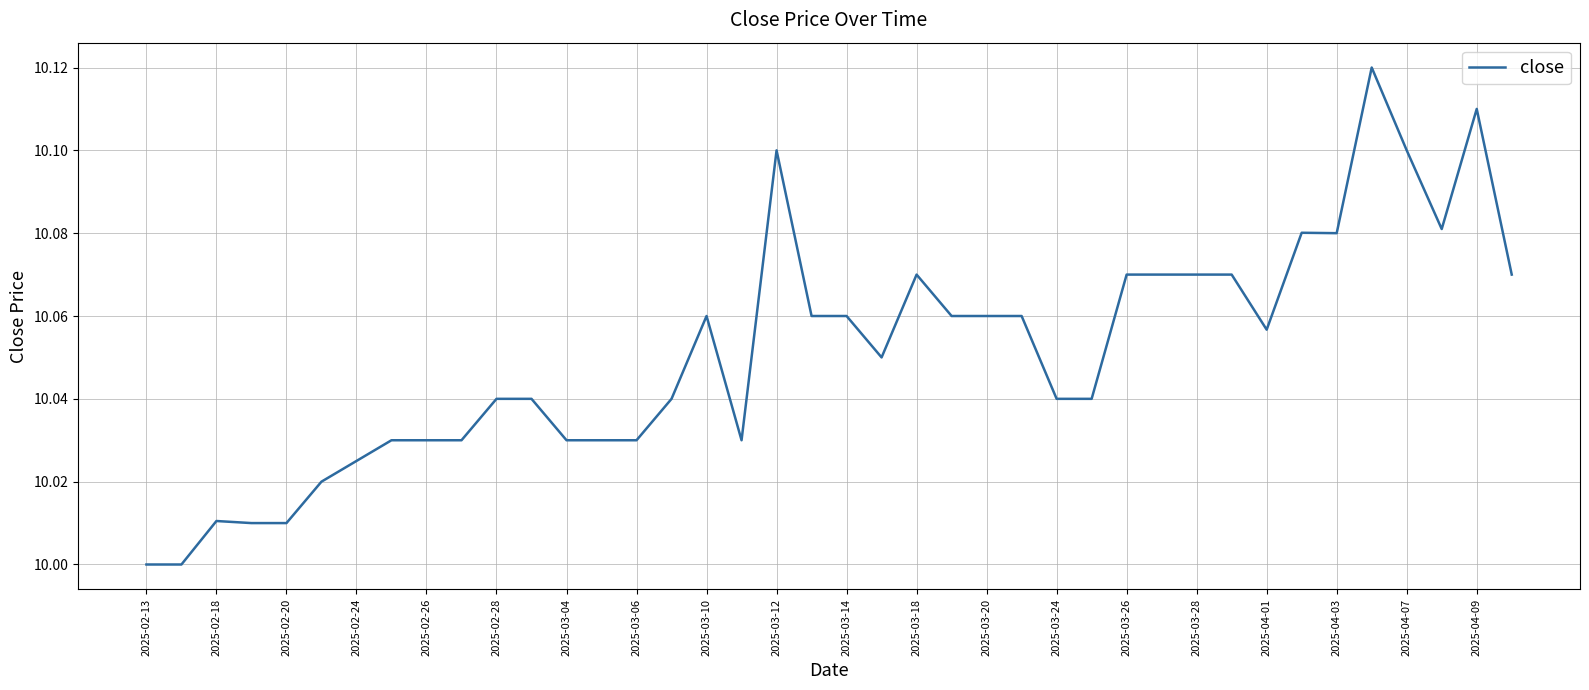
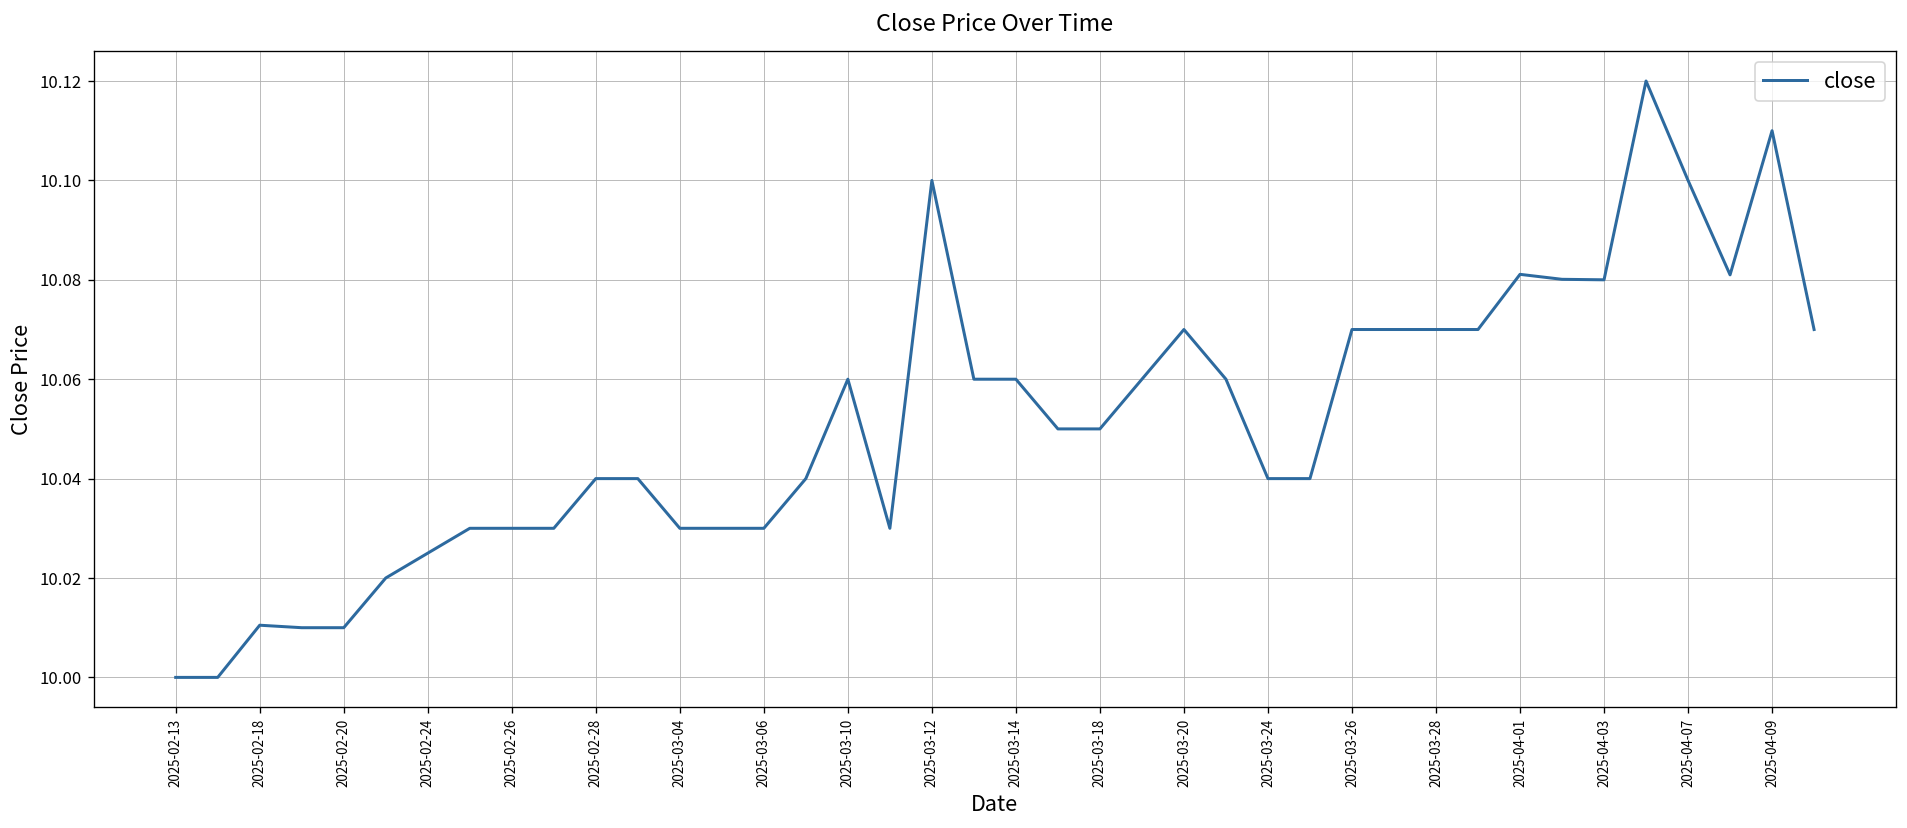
  {
    "2025-02-13": 10.000,
    "2025-02-18": 10.011,
    "2025-02-20": 10.010,
    "2025-02-24": 10.025,
    "2025-02-26": 10.030,
    "2025-02-28": 10.040,
    "2025-03-04": 10.030,
    "2025-03-06": 10.030,
    "2025-03-10": 10.060,
    "2025-03-12": 10.100,
    "2025-03-14": 10.060,
-   "2025-03-18": 10.07,
-   "2025-03-20": 10.06,
+   "2025-03-18": 10.05,
+   "2025-03-20": 10.07,
    "2025-03-24": 10.040,
    "2025-03-26": 10.070,
    "2025-03-28": 10.070,
-   "2025-04-01": 10.057,
+   "2025-04-01": 10.081,
    "2025-04-03": 10.080,
    "2025-04-07": 10.100,
    "2025-04-09": 10.110
  }
